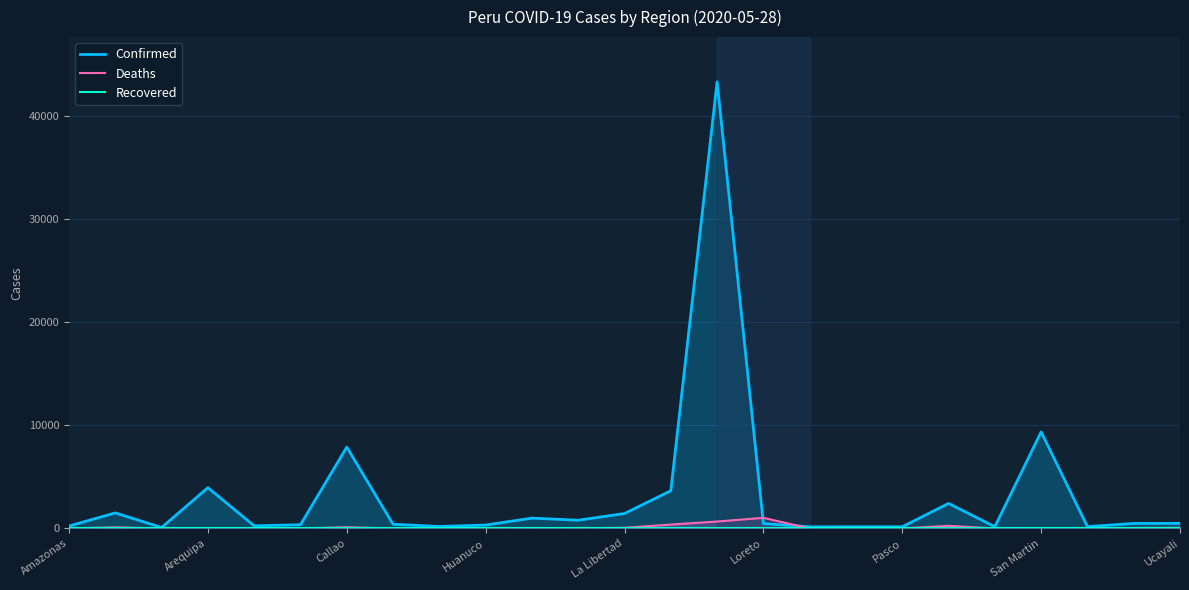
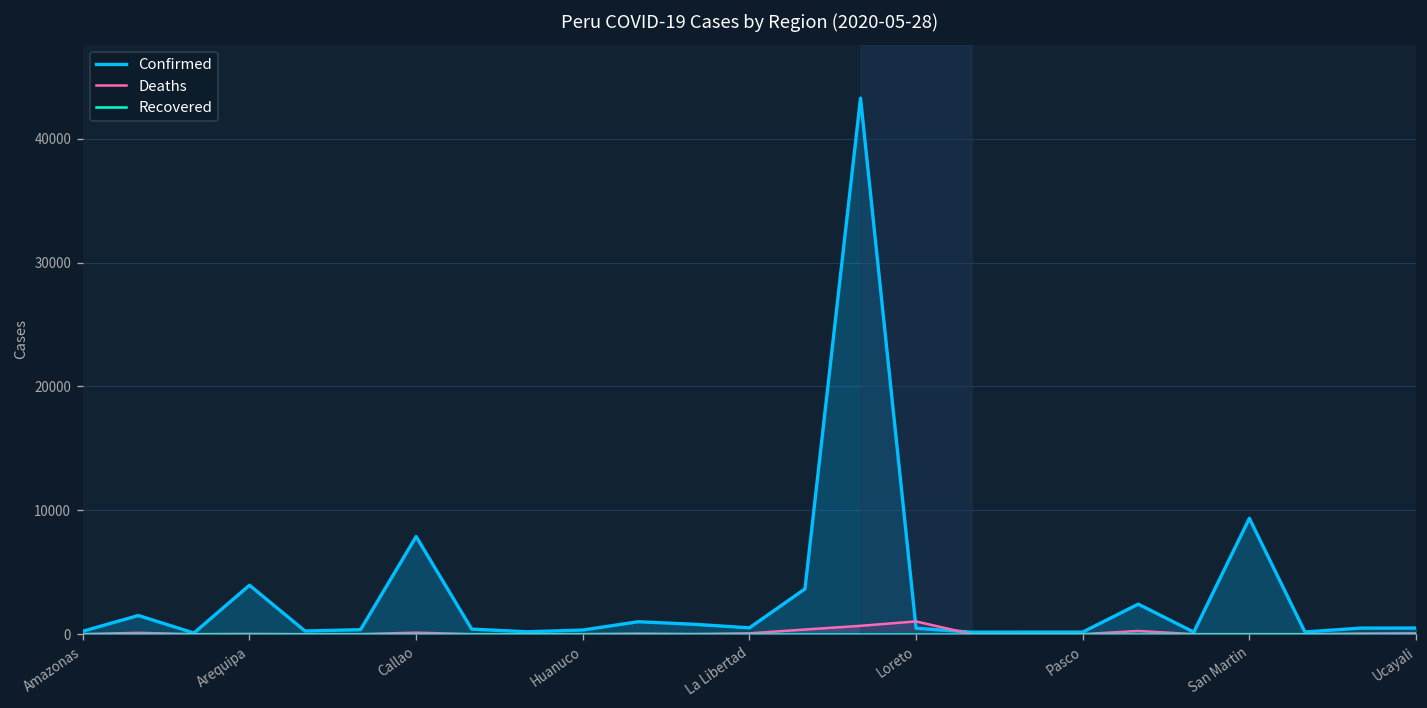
  {
    "Confirmed": {
      "Arequipa": 4000,
      "Callao": 7900,
      "Huanuco": 300,
-     "La Libertad": 1400,
+     "La Libertad": 500,
      "Loreto": 500,
      "San Martin": 9400,
      "Ucayali": 500
    },
    "Deaths": {
      "Loreto": 1000
    },
    "Recovered": {
      "Loreto": 0
    }
  }
